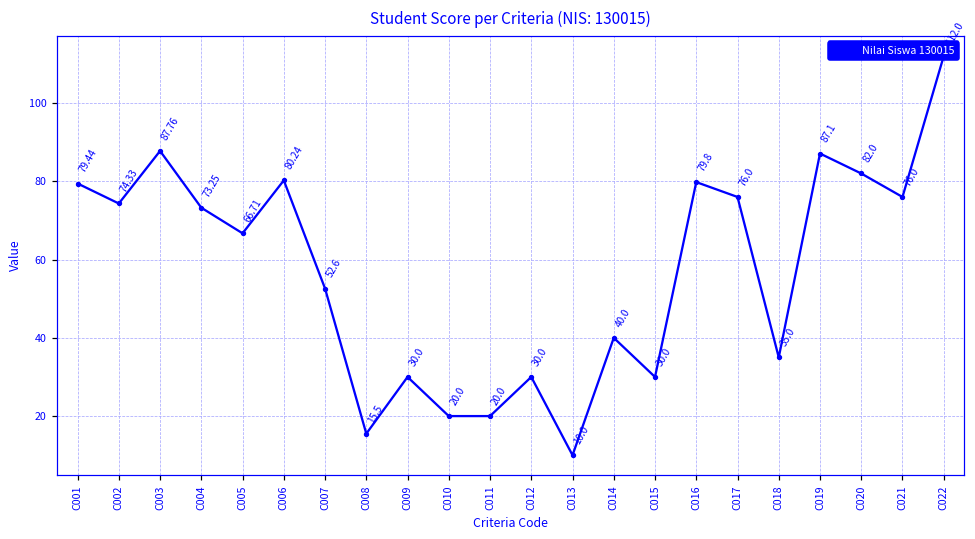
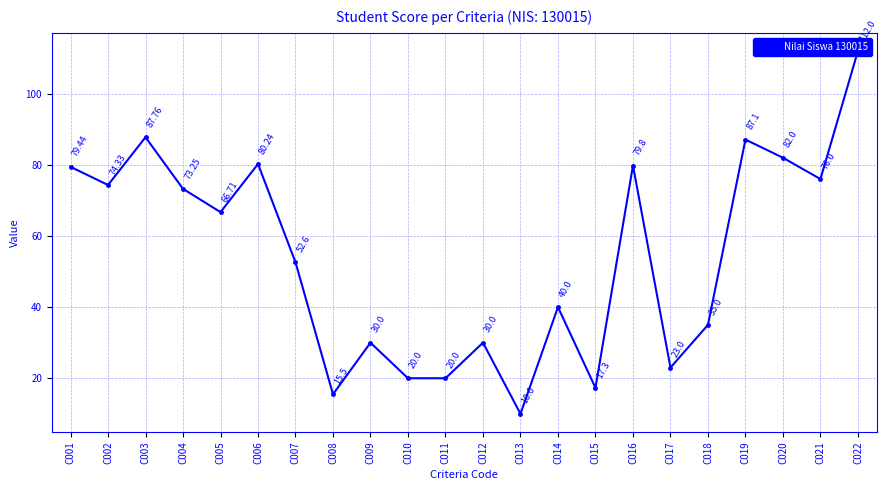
  {
    "C001": 79.44,
    "C002": 74.33,
    "C003": 87.76,
    "C004": 73.25,
    "C005": 66.71,
    "C006": 80.24,
    "C007": 52.6,
    "C008": 15.5,
    "C009": 30.0,
    "C010": 20.0,
    "C011": 20.0,
    "C012": 30.0,
    "C013": 10.0,
    "C014": 40.0,
-   "C015": 30.0,
+   "C015": 17.3,
    "C016": 79.8,
-   "C017": 76.0,
+   "C017": 23.0,
    "C018": 35.0,
    "C019": 87.1,
    "C020": 82.0,
    "C021": 76.0
  }
